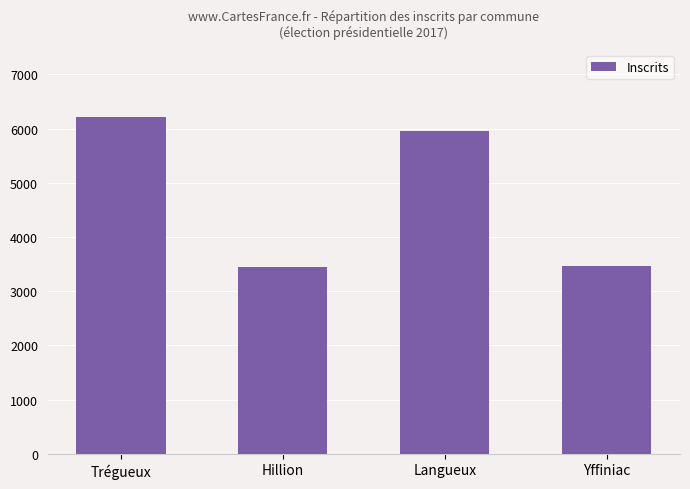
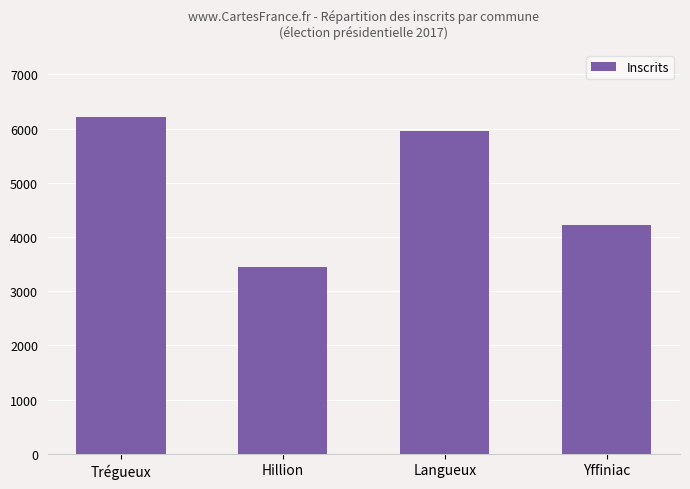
  {
    "Trégueux": 6200,
    "Hillion": 3500,
    "Langueux": 6000,
-   "Yffiniac": 3500
+   "Yffiniac": 4200
  }
